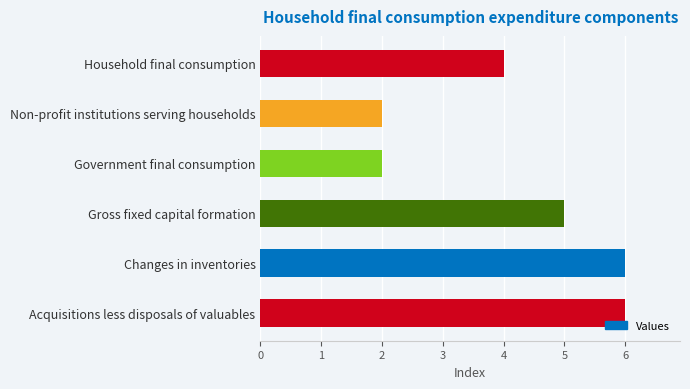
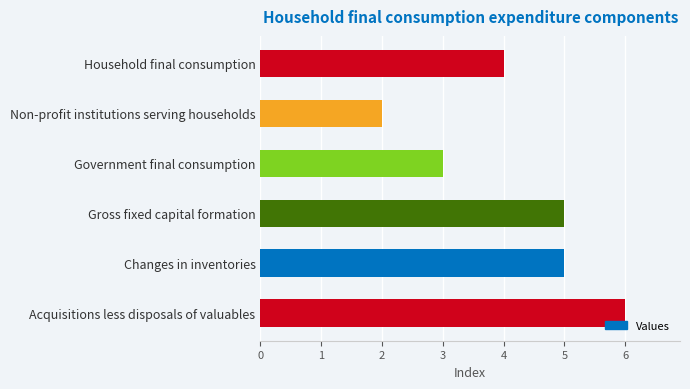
  {
    "Household final consumption": 4,
    "Non-profit institutions serving households": 2,
-   "Government final consumption": 2,
+   "Government final consumption": 3,
    "Gross fixed capital formation": 5,
-   "Changes in inventories": 6,
+   "Changes in inventories": 5,
    "Acquisitions less disposals of valuables": 6
  }
